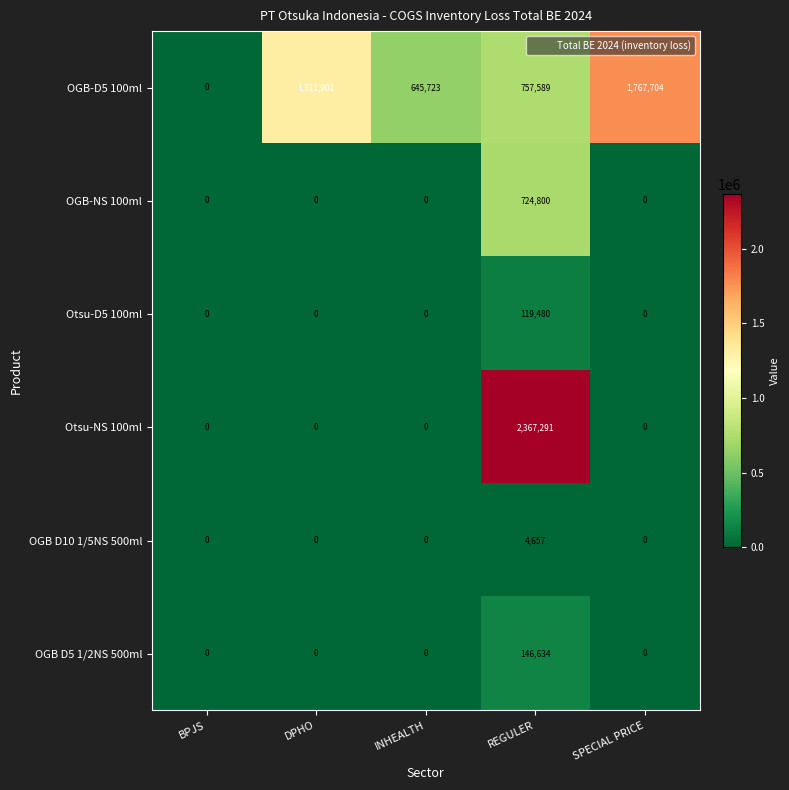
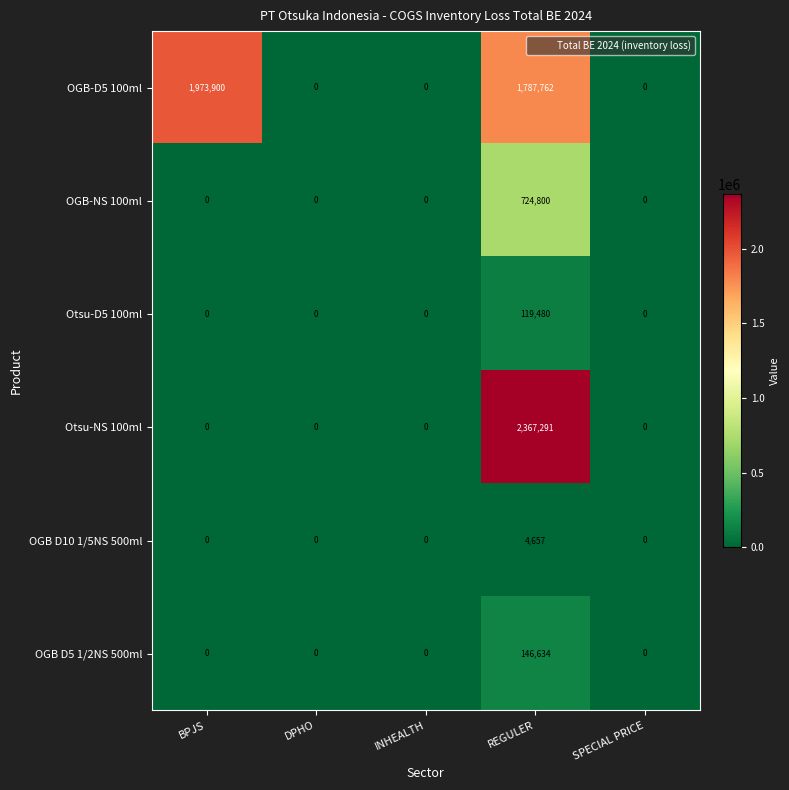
  {
    "OGB-D5 100ml": {
-     "BPJS": "0",
-     "DPHO": "1,311,901",
-     "INHEALTH": "645,723",
-     "REGULER": "757,589",
-     "SPECIAL PRICE": "1,767,704"
+     "BPJS": "1,973,900",
+     "DPHO": "0",
+     "INHEALTH": "0",
+     "REGULER": "1,787,762",
+     "SPECIAL PRICE": "0"
    },
    "OGB-NS 100ml": {
      "BPJS": "0",
      "DPHO": "0",
      "INHEALTH": "0",
      "REGULER": "724,800",
      "SPECIAL PRICE": "0"
    },
    "Otsu-D5 100ml": {
      "BPJS": "0",
      "DPHO": "0",
      "INHEALTH": "0",
      "REGULER": "119,480",
      "SPECIAL PRICE": "0"
    },
    "Otsu-NS 100ml": {
      "BPJS": "0",
      "DPHO": "0",
      "INHEALTH": "0",
      "REGULER": "2,367,291",
      "SPECIAL PRICE": "0"
    },
    "OGB D10 1/5NS 500ml": {
      "BPJS": "0",
      "DPHO": "0",
      "INHEALTH": "0",
      "REGULER": "4,657",
      "SPECIAL PRICE": "0"
    },
    "OGB D5 1/2NS 500ml": {
      "BPJS": "0",
      "DPHO": "0",
      "INHEALTH": "0",
      "REGULER": "146,634",
      "SPECIAL PRICE": "0"
    }
  }
